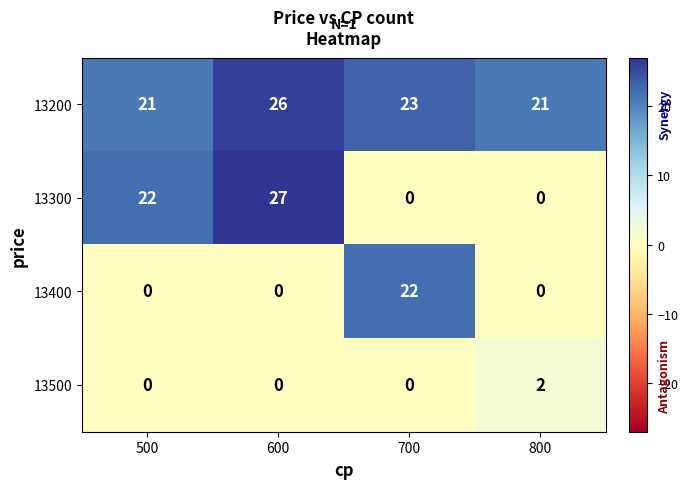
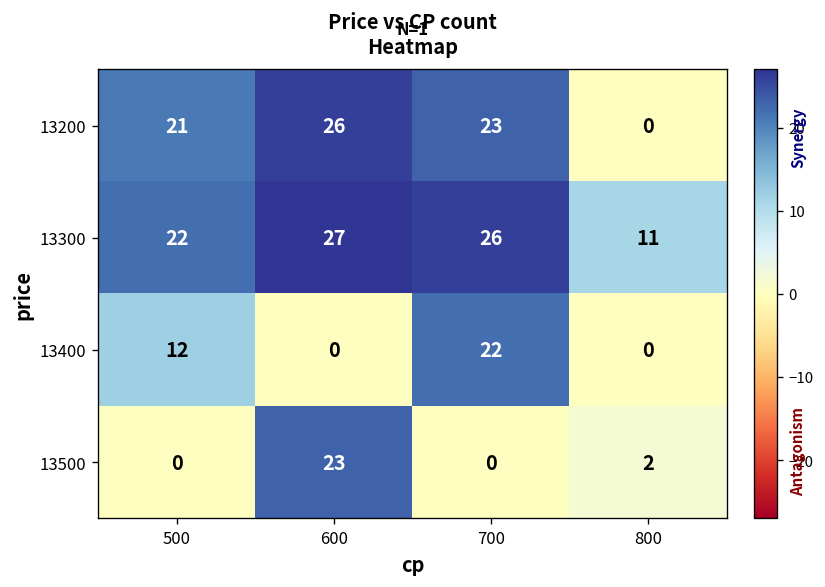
  {
    "13200": {
      "500": 21,
      "600": 26,
      "700": 23,
-     "800": 21
+     "800": 0
    },
    "13300": {
      "500": 22,
      "600": 27,
-     "700": 0,
-     "800": 0
+     "700": 26,
+     "800": 11
    },
    "13400": {
-     "500": 0,
+     "500": 12,
      "600": 0,
      "700": 22,
      "800": 0
    },
    "13500": {
      "500": 0,
-     "600": 0,
+     "600": 23,
      "700": 0,
      "800": 2
    }
  }
